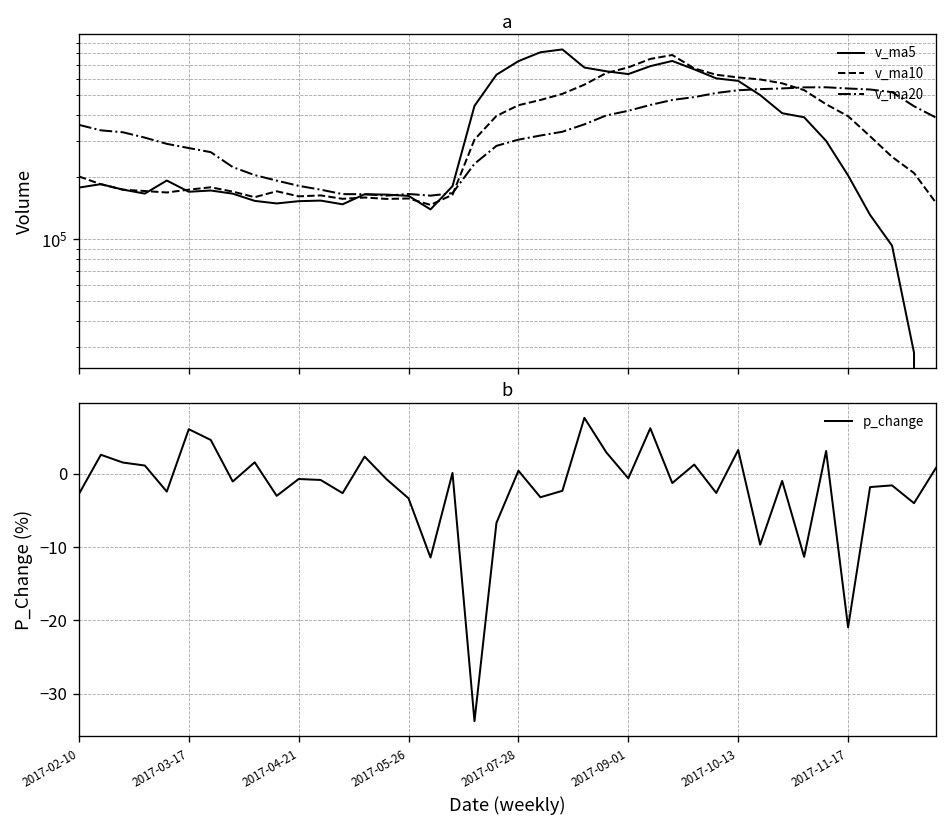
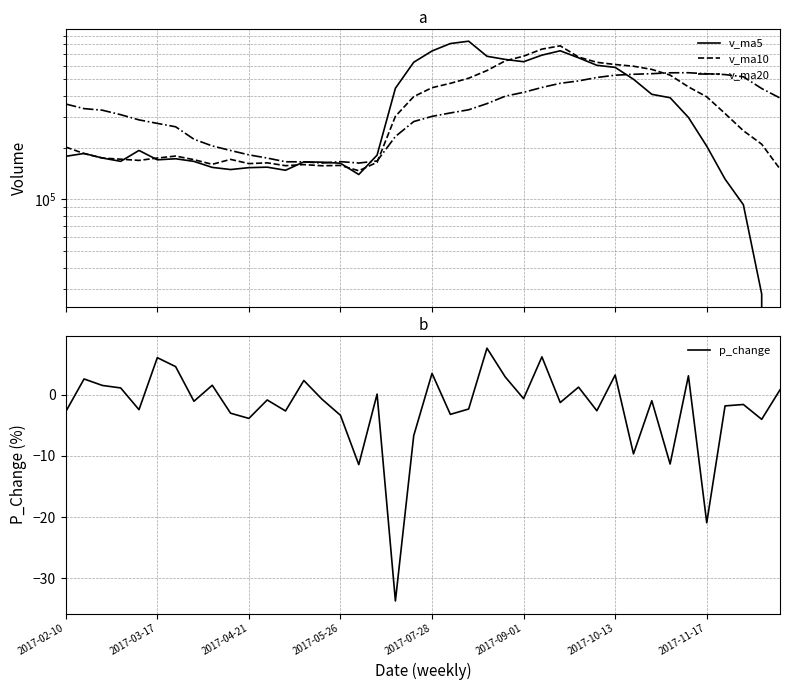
  {
    "b": {
      "2017-02-10": -3,
      "2017-03-17": 6,
-     "2017-04-21": -1,
+     "2017-04-21": -4,
      "2017-05-26": -3,
-     "2017-07-28": 0,
+     "2017-07-28": 4,
      "2017-09-01": -1,
      "2017-10-13": 3,
      "2017-11-17": -21
    }
  }
